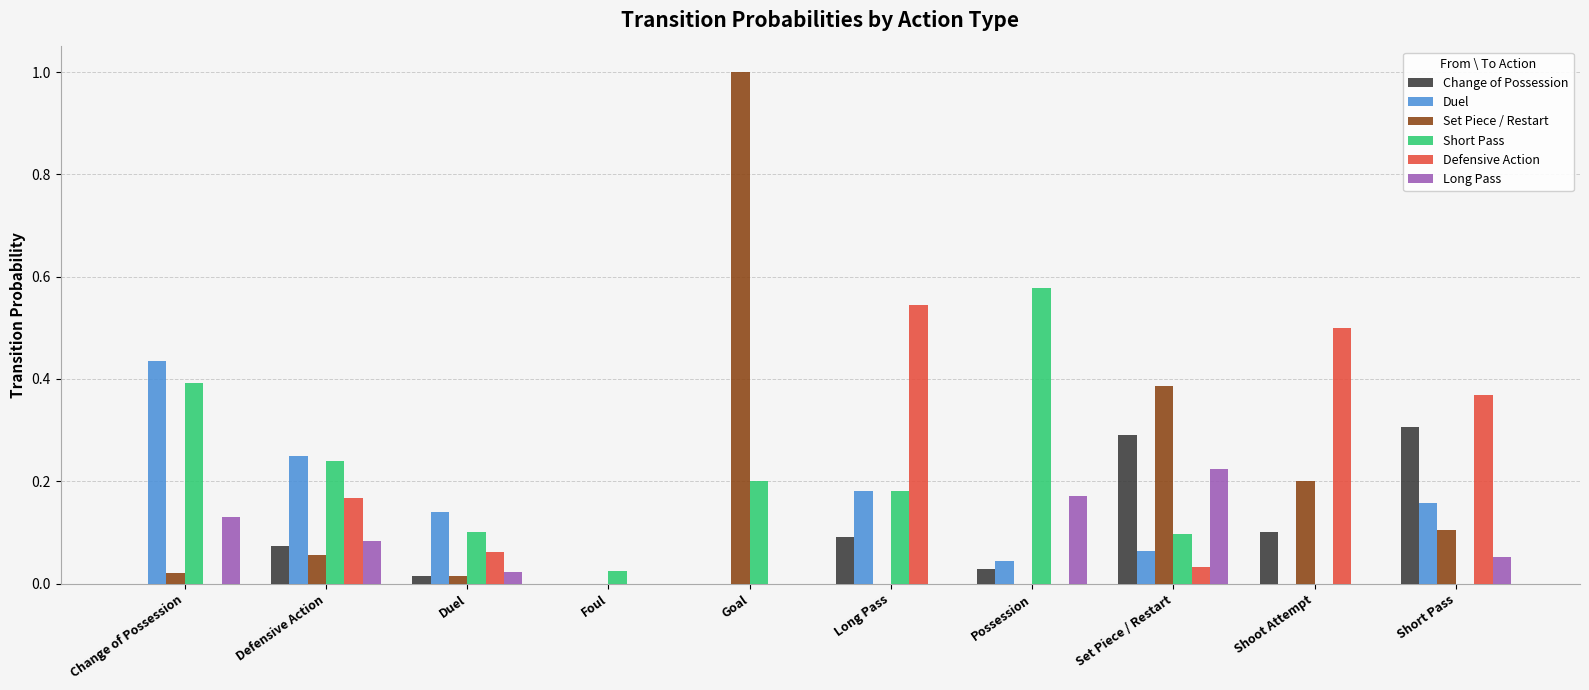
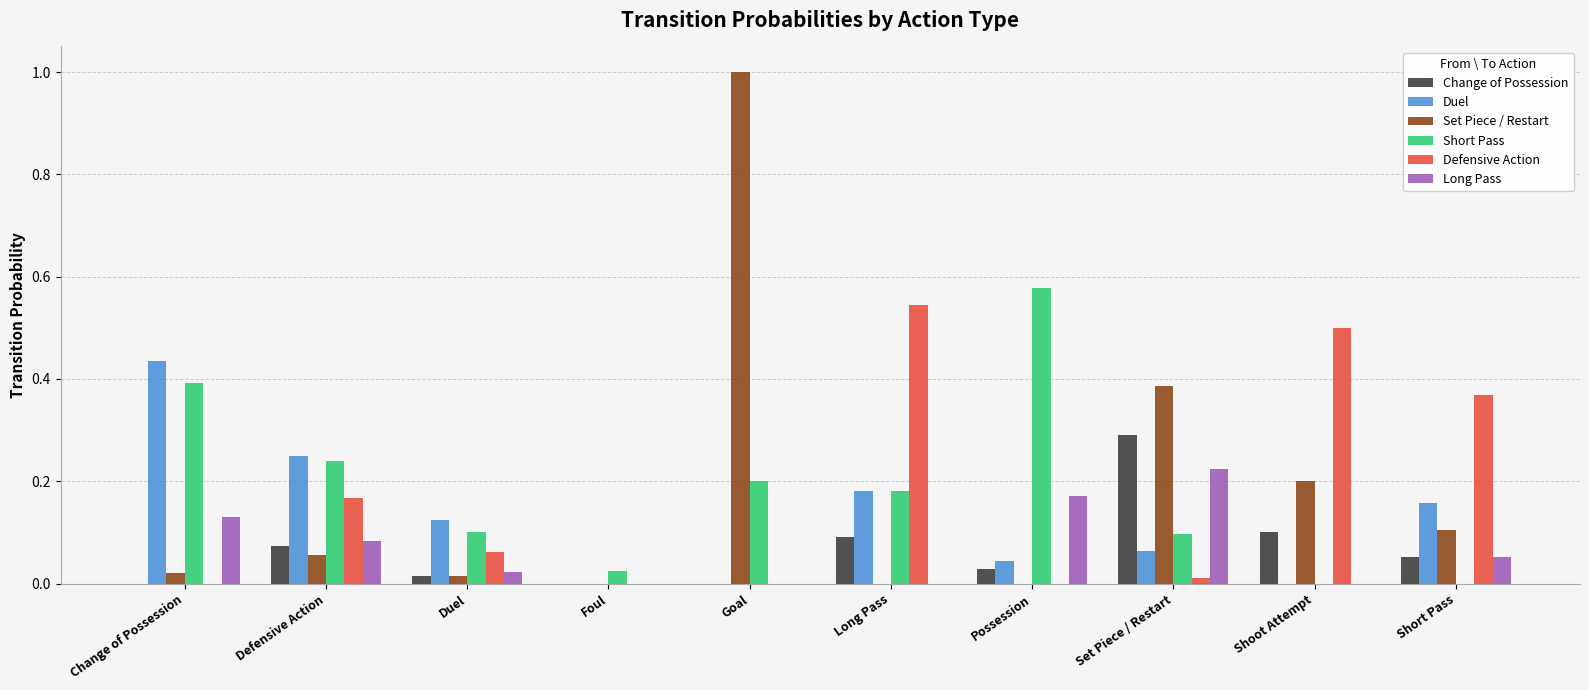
  {
    "Change of Possession": {
      "Change of Possession": 0.00,
      "Defensive Action": 0.07,
      "Duel": 0.02,
      "Foul": 0.00,
      "Goal": 0.00,
      "Long Pass": 0.09,
      "Possession": 0.03,
      "Set Piece / Restart": 0.29,
      "Shoot Attempt": 0.10,
-     "Short Pass": 0.31
+     "Short Pass": 0.05
    },
    "Duel": {
      "Change of Possession": 0.43,
      "Defensive Action": 0.25,
-     "Duel": 0.14,
+     "Duel": 0.12,
      "Foul": 0.00,
      "Goal": 0.00,
      "Long Pass": 0.18,
      "Possession": 0.04,
      "Set Piece / Restart": 0.06,
      "Shoot Attempt": 0.00,
      "Short Pass": 0.16
    },
    "Set Piece / Restart": {
      "Change of Possession": 0.02,
      "Defensive Action": 0.05,
      "Duel": 0.02,
      "Foul": 0.00,
      "Goal": 1.00,
      "Long Pass": 0.00,
      "Possession": 0.00,
      "Set Piece / Restart": 0.39,
      "Shoot Attempt": 0.20,
      "Short Pass": 0.11
    },
    "Short Pass": {
      "Change of Possession": 0.39,
      "Defensive Action": 0.24,
      "Duel": 0.10,
      "Foul": 0.03,
      "Goal": 0.20,
      "Long Pass": 0.18,
      "Possession": 0.58,
      "Set Piece / Restart": 0.10,
      "Shoot Attempt": 0.00,
      "Short Pass": 0.00
    },
    "Defensive Action": {
      "Change of Possession": 0.00,
      "Defensive Action": 0.17,
      "Duel": 0.06,
      "Foul": 0.00,
      "Goal": 0.00,
      "Long Pass": 0.55,
      "Possession": 0.00,
-     "Set Piece / Restart": 0.03,
+     "Set Piece / Restart": 0.01,
      "Shoot Attempt": 0.50,
      "Short Pass": 0.37
    },
    "Long Pass": {
      "Change of Possession": 0.13,
      "Defensive Action": 0.08,
      "Duel": 0.02,
      "Foul": 0.00,
      "Goal": 0.00,
      "Long Pass": 0.00,
      "Possession": 0.17,
      "Set Piece / Restart": 0.22,
      "Shoot Attempt": 0.00,
      "Short Pass": 0.05
    }
  }
